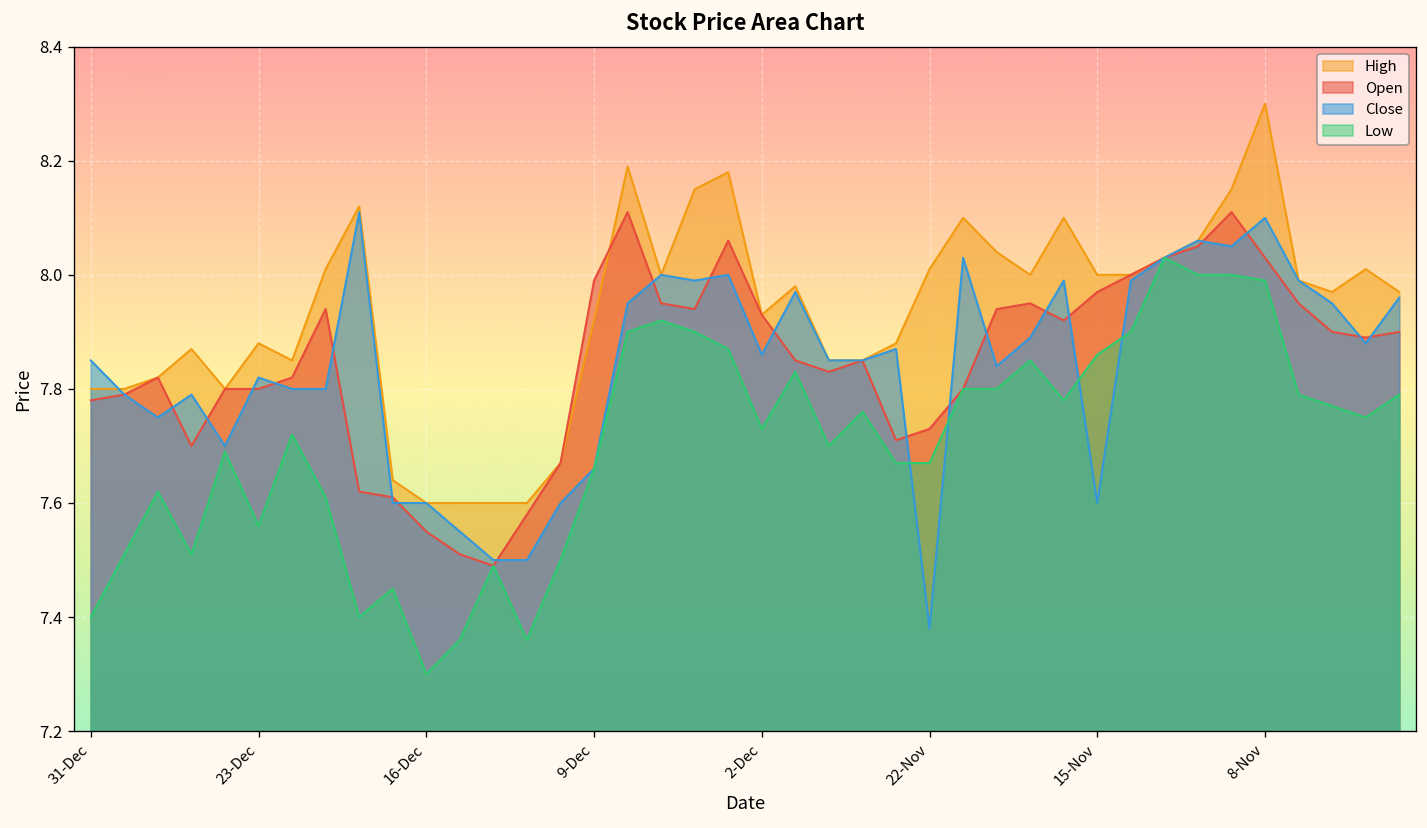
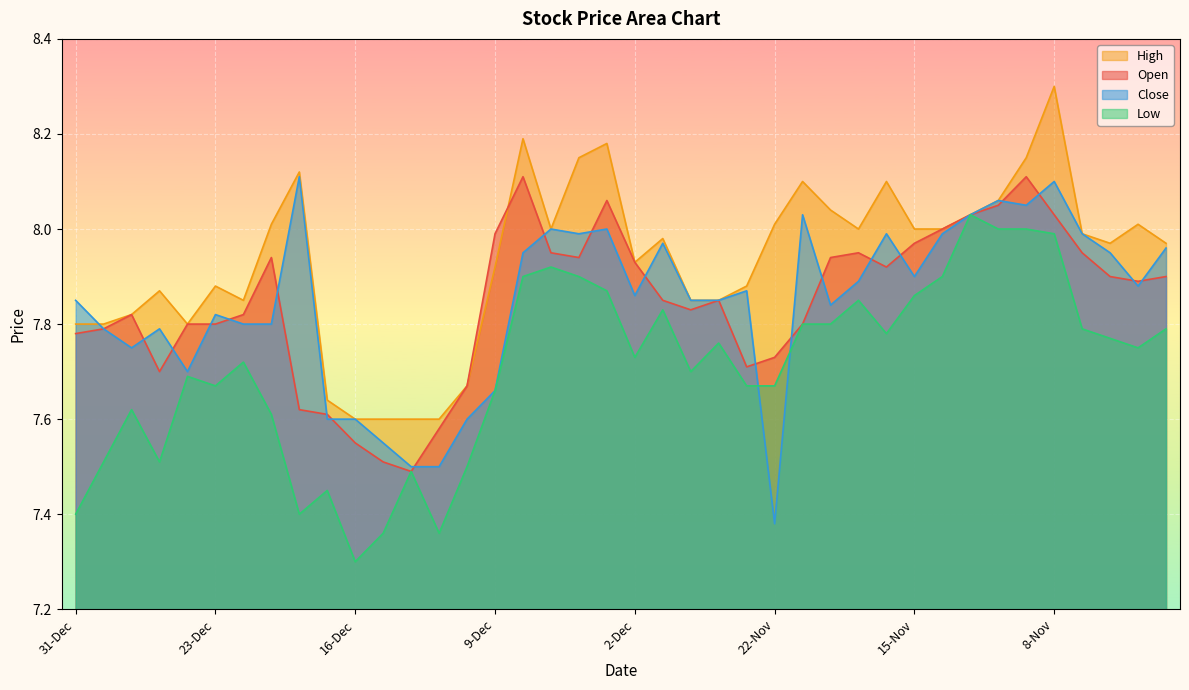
  {
    "High": {
      "31-Dec": 7.80,
      "23-Dec": 7.88,
      "9-Dec": 7.92,
      "22-Nov": 8.01,
      "15-Nov": 8.00,
      "8-Nov": 8.30
    },
    "Open": {
      "31-Dec": 7.78,
      "23-Dec": 7.80,
      "16-Dec": 7.55,
      "9-Dec": 7.99,
      "22-Nov": 7.73,
      "15-Nov": 7.97,
      "8-Nov": 8.03
    },
    "Close": {
      "31-Dec": 7.85,
      "23-Dec": 7.82,
      "2-Dec": 7.86,
      "22-Nov": 7.38,
-     "15-Nov": 7.6,
+     "15-Nov": 7.9,
      "8-Nov": 8.1
    },
    "Low": {
      "31-Dec": 7.40,
-     "23-Dec": 7.56,
+     "23-Dec": 7.67,
      "16-Dec": 7.30,
      "2-Dec": 7.73,
      "22-Nov": 7.67,
      "15-Nov": 7.86,
      "8-Nov": 7.99
    }
  }
